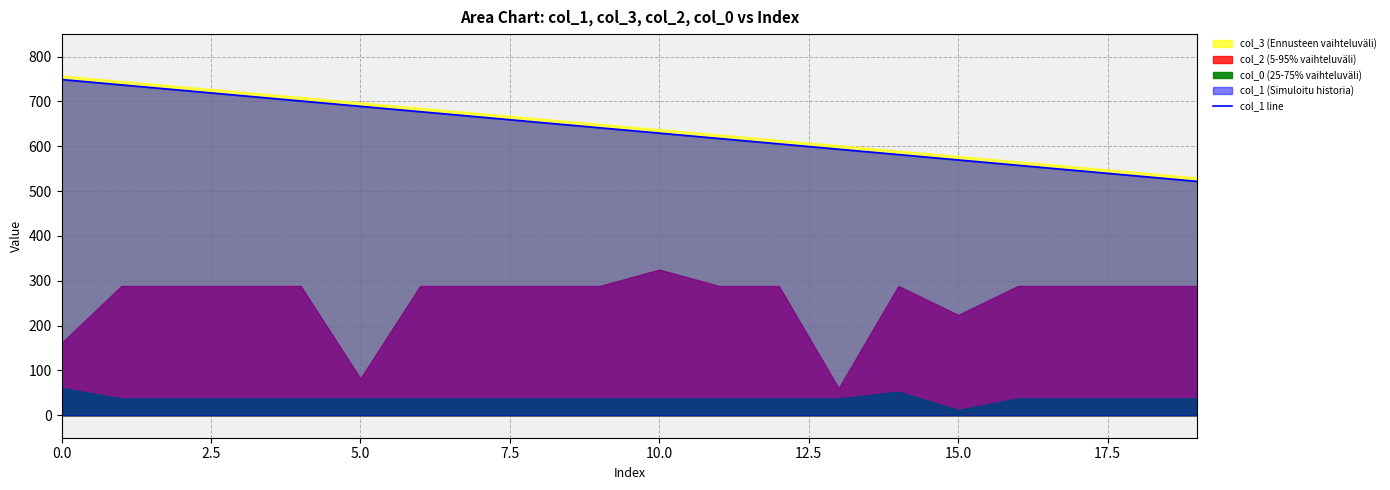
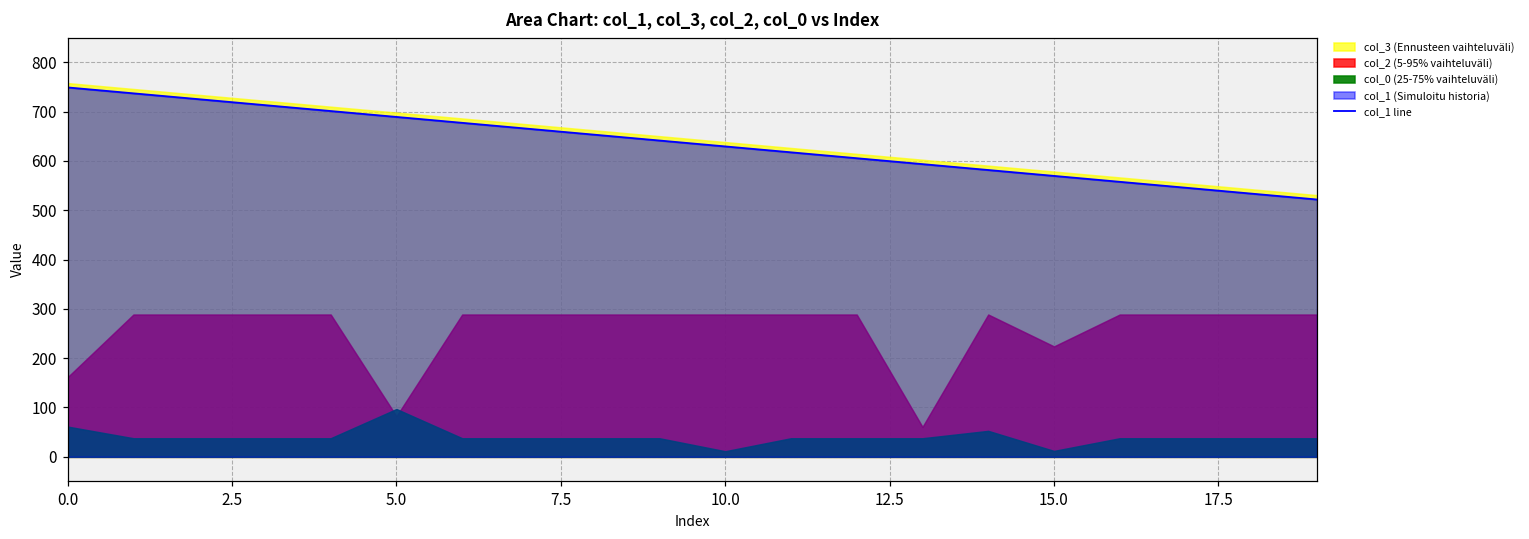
  {
    "col_3 (Ennusteen vaihteluväli)": {
      "0.0": 760,
      "5.0": 700,
      "10.0": 640,
      "15.0": 580
    },
    "col_2 (5-95% vaihteluväli)": {
      "0.0": 160,
      "5.0": 80,
-     "10.0": 320,
+     "10.0": 290,
      "15.0": 220
    },
    "col_0 (25-75% vaihteluväli)": {
      "0.0": 60,
-     "5.0": 40,
-     "10.0": 40,
+     "5.0": 100,
+     "10.0": 10,
      "15.0": 10
    },
    "col_1 (Simuloitu historia)": {
      "0.0": 750,
      "5.0": 690,
      "10.0": 630,
      "15.0": 570
    }
  }
